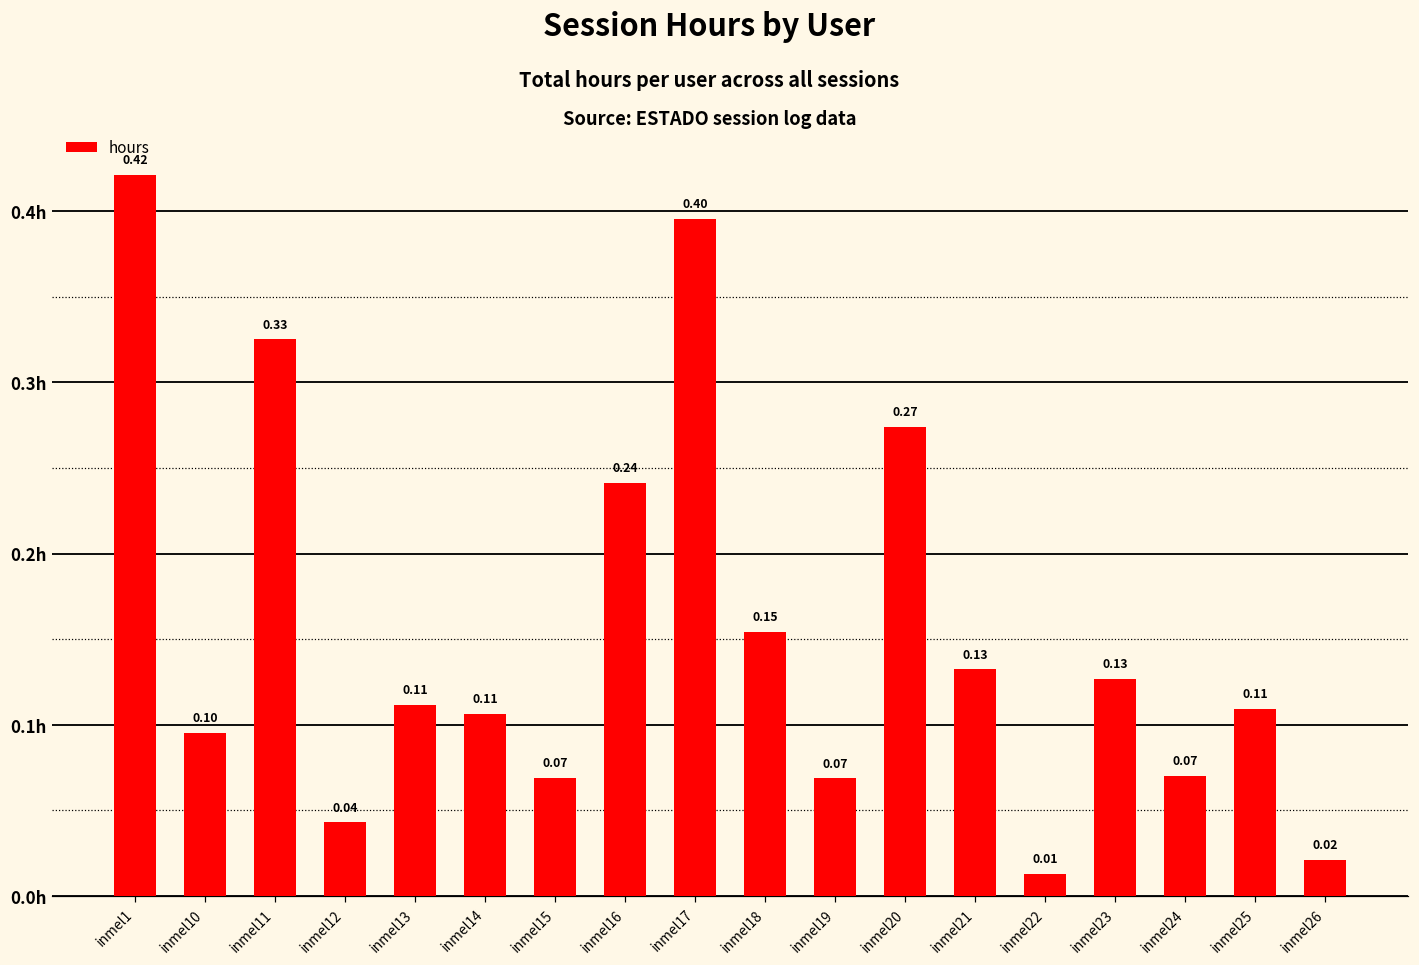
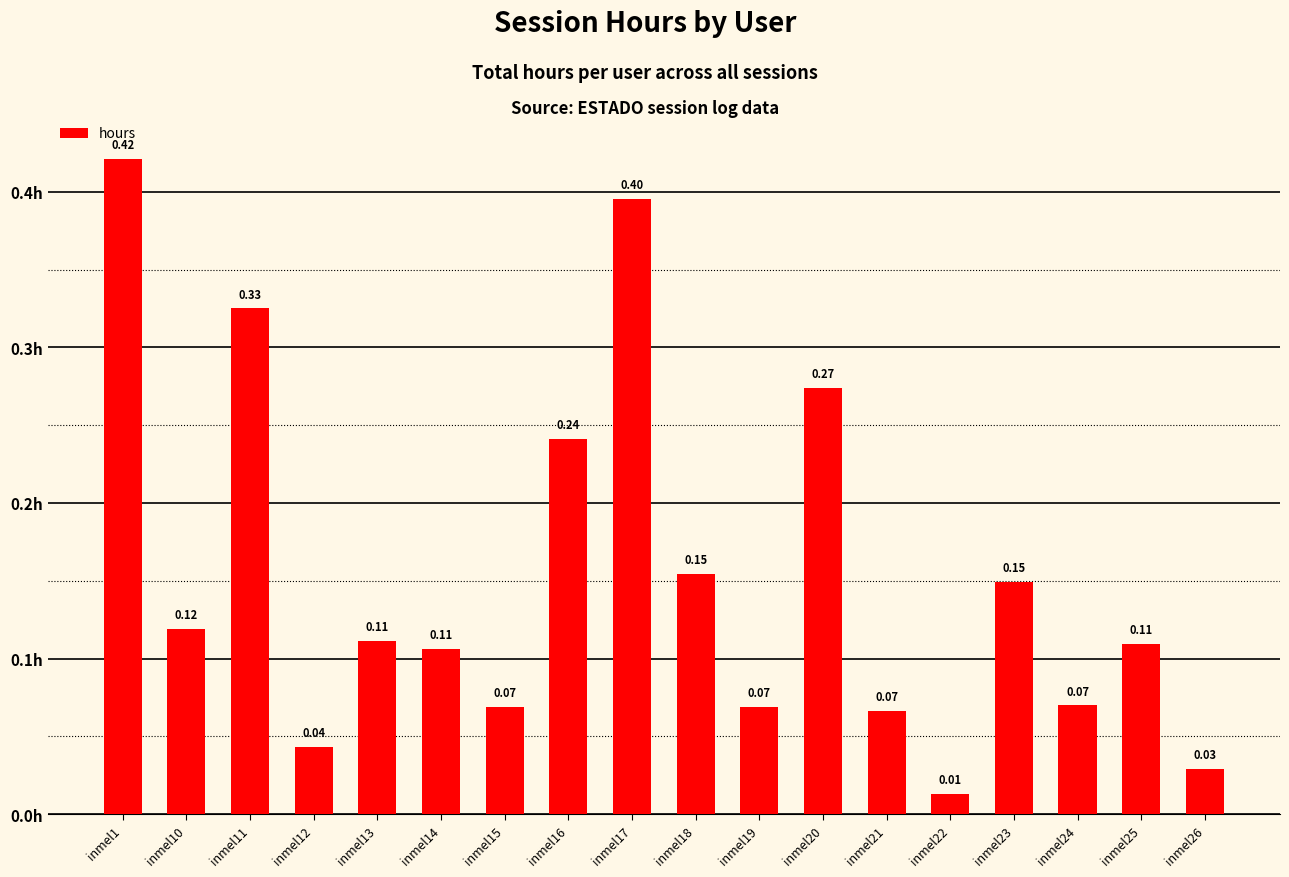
  {
    "inmel1": 0.42,
-   "inmel10": 0.10,
+   "inmel10": 0.12,
    "inmel11": 0.33,
    "inmel12": 0.04,
    "inmel13": 0.11,
    "inmel14": 0.11,
    "inmel15": 0.07,
    "inmel16": 0.24,
    "inmel17": 0.40,
    "inmel18": 0.15,
    "inmel19": 0.07,
    "inmel20": 0.27,
-   "inmel21": 0.13,
+   "inmel21": 0.07,
    "inmel22": 0.01,
-   "inmel23": 0.13,
+   "inmel23": 0.15,
    "inmel24": 0.07,
    "inmel25": 0.11,
-   "inmel26": 0.02
+   "inmel26": 0.03
  }
